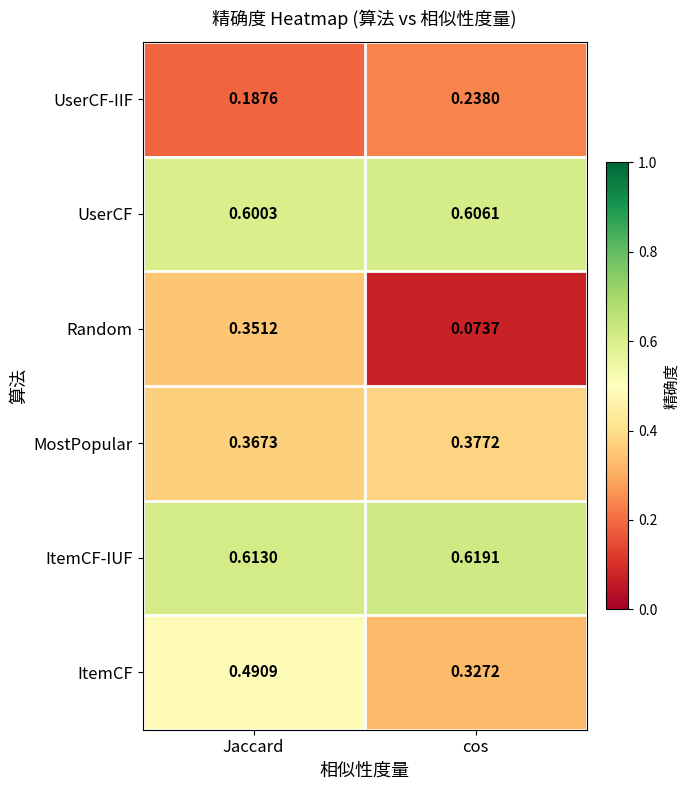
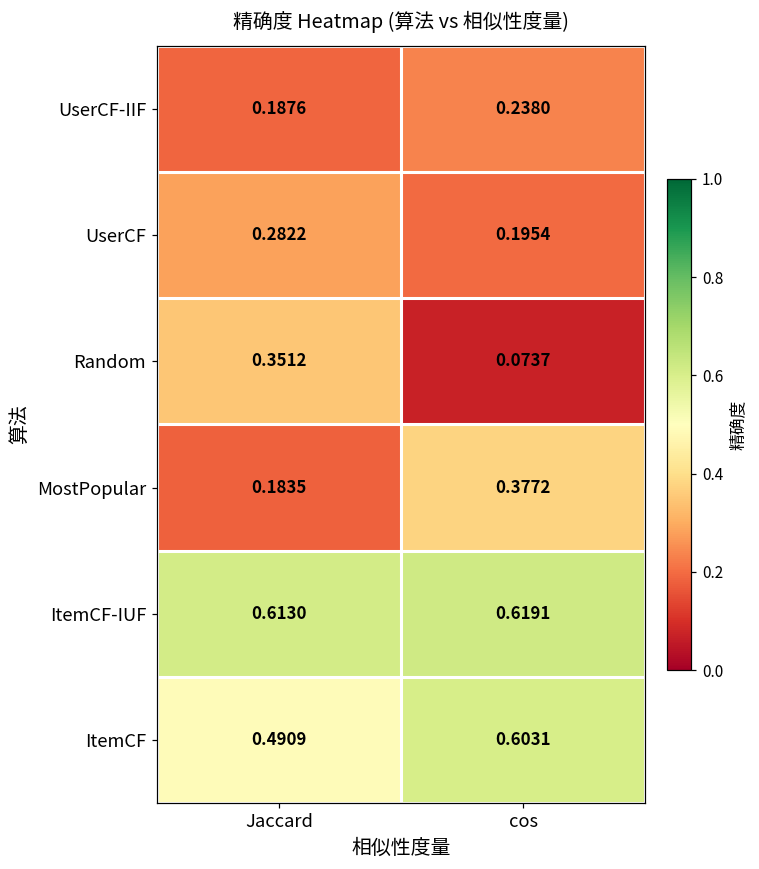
  {
    "UserCF-IIF": {
      "Jaccard": 0.1876,
      "cos": 0.2380
    },
    "UserCF": {
-     "Jaccard": 0.6003,
-     "cos": 0.6061
+     "Jaccard": 0.2822,
+     "cos": 0.1954
    },
    "Random": {
      "Jaccard": 0.3512,
      "cos": 0.0737
    },
    "MostPopular": {
-     "Jaccard": 0.3673,
+     "Jaccard": 0.1835,
      "cos": 0.3772
    },
    "ItemCF-IUF": {
      "Jaccard": 0.6130,
      "cos": 0.6191
    },
    "ItemCF": {
      "Jaccard": 0.4909,
-     "cos": 0.3272
+     "cos": 0.6031
    }
  }
